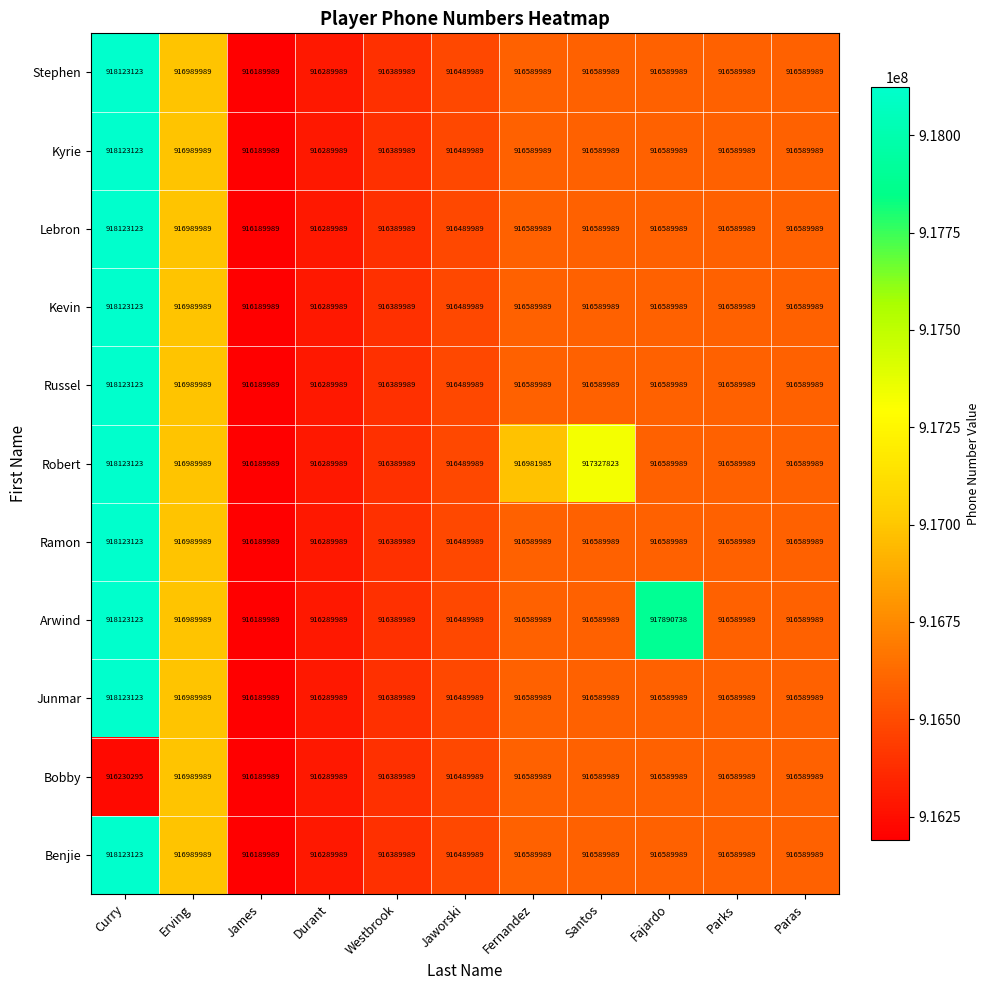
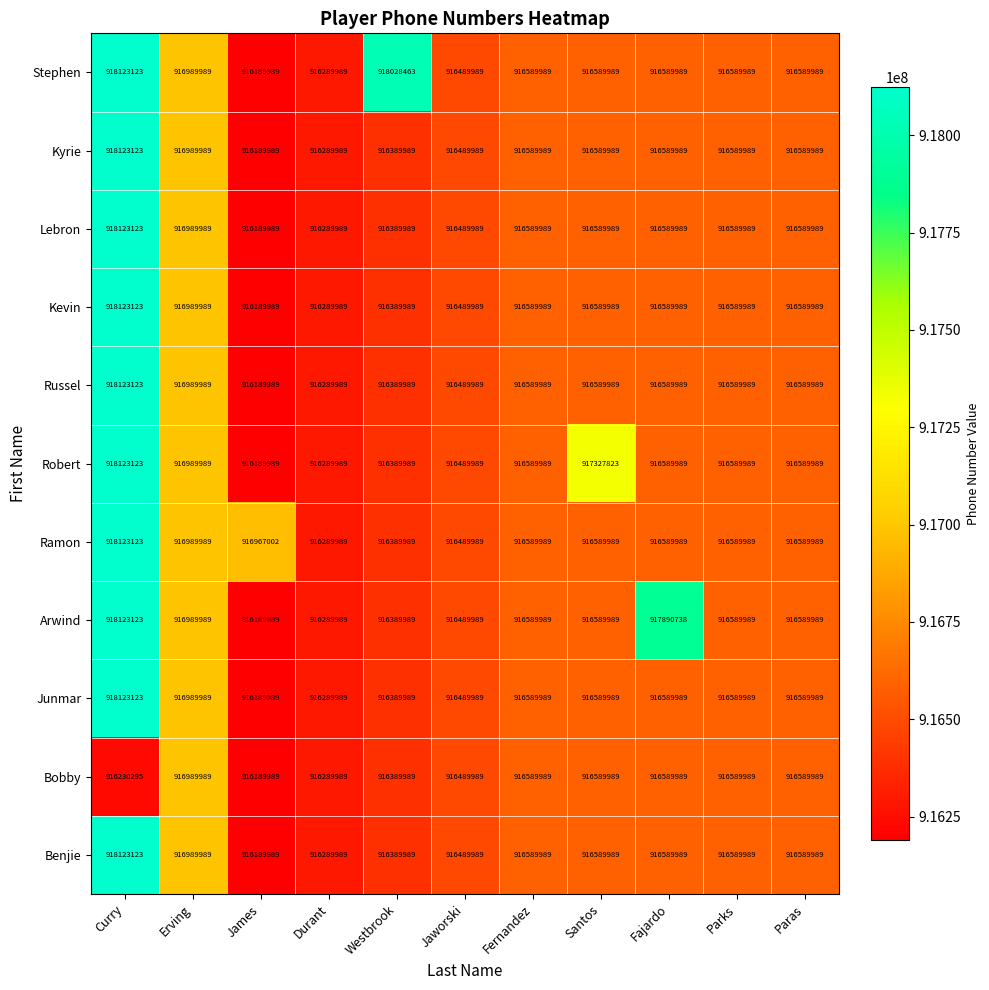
  {
    "Stephen": {
      "Curry": 918123123,
      "Erving": 916989989,
      "James": 916189989,
      "Durant": 916289989,
-     "Westbrook": 916389989,
+     "Westbrook": 918028463,
      "Jaworski": 916489989,
      "Fernandez": 916589989,
      "Santos": 916589989,
      "Fajardo": 916589989,
      "Parks": 916589989,
      "Paras": 916589989
    },
    "Kyrie": {
      "Curry": 918123123,
      "Erving": 916989989,
      "James": 916189989,
      "Durant": 916289989,
      "Westbrook": 916389989,
      "Jaworski": 916489989,
      "Fernandez": 916589989,
      "Santos": 916589989,
      "Fajardo": 916589989,
      "Parks": 916589989,
      "Paras": 916589989
    },
    "Lebron": {
      "Curry": 918123123,
      "Erving": 916989989,
      "James": 916189989,
      "Durant": 916289989,
      "Westbrook": 916389989,
      "Jaworski": 916489989,
      "Fernandez": 916589989,
      "Santos": 916589989,
      "Fajardo": 916589989,
      "Parks": 916589989,
      "Paras": 916589989
    },
    "Kevin": {
      "Curry": 918123123,
      "Erving": 916989989,
      "James": 916189989,
      "Durant": 916289989,
      "Westbrook": 916389989,
      "Jaworski": 916489989,
      "Fernandez": 916589989,
      "Santos": 916589989,
      "Fajardo": 916589989,
      "Parks": 916589989,
      "Paras": 916589989
    },
    "Russel": {
      "Curry": 918123123,
      "Erving": 916989989,
      "James": 916189989,
      "Durant": 916289989,
      "Westbrook": 916389989,
      "Jaworski": 916489989,
      "Fernandez": 916589989,
      "Santos": 916589989,
      "Fajardo": 916589989,
      "Parks": 916589989,
      "Paras": 916589989
    },
    "Robert": {
      "Curry": 918123123,
      "Erving": 916989989,
      "James": 916189989,
      "Durant": 916289989,
      "Westbrook": 916389989,
      "Jaworski": 916489989,
-     "Fernandez": 916981985,
+     "Fernandez": 916589989,
      "Santos": 917327823,
      "Fajardo": 916589989,
      "Parks": 916589989,
      "Paras": 916589989
    },
    "Ramon": {
      "Curry": 918123123,
      "Erving": 916989989,
-     "James": 916189989,
+     "James": 916967002,
      "Durant": 916289989,
      "Westbrook": 916389989,
      "Jaworski": 916489989,
      "Fernandez": 916589989,
      "Santos": 916589989,
      "Fajardo": 916589989,
      "Parks": 916589989,
      "Paras": 916589989
    },
    "Arwind": {
      "Curry": 918123123,
      "Erving": 916989989,
      "James": 916189989,
      "Durant": 916289989,
      "Westbrook": 916389989,
      "Jaworski": 916489989,
      "Fernandez": 916589989,
      "Santos": 916589989,
      "Fajardo": 917890738,
      "Parks": 916589989,
      "Paras": 916589989
    },
    "Junmar": {
      "Curry": 918123123,
      "Erving": 916989989,
      "James": 916189989,
      "Durant": 916289989,
      "Westbrook": 916389989,
      "Jaworski": 916489989,
      "Fernandez": 916589989,
      "Santos": 916589989,
      "Fajardo": 916589989,
      "Parks": 916589989,
      "Paras": 916589989
    },
    "Bobby": {
      "Curry": 916230295,
      "Erving": 916989989,
      "James": 916189989,
      "Durant": 916289989,
      "Westbrook": 916389989,
      "Jaworski": 916489989,
      "Fernandez": 916589989,
      "Santos": 916589989,
      "Fajardo": 916589989,
      "Parks": 916589989,
      "Paras": 916589989
    },
    "Benjie": {
      "Curry": 918123123,
      "Erving": 916989989,
      "James": 916189989,
      "Durant": 916289989,
      "Westbrook": 916389989,
      "Jaworski": 916489989,
      "Fernandez": 916589989,
      "Santos": 916589989,
      "Fajardo": 916589989,
      "Parks": 916589989,
      "Paras": 916589989
    }
  }
